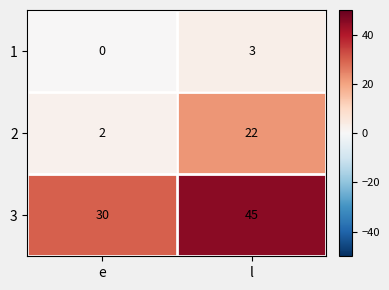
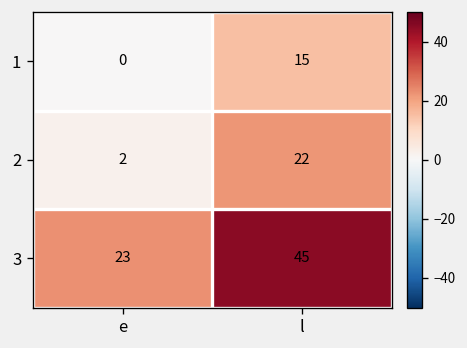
  {
    "1": {
      "e": 0,
-     "l": 3
+     "l": 15
    },
    "2": {
      "e": 2,
      "l": 22
    },
    "3": {
-     "e": 30,
+     "e": 23,
      "l": 45
    }
  }
